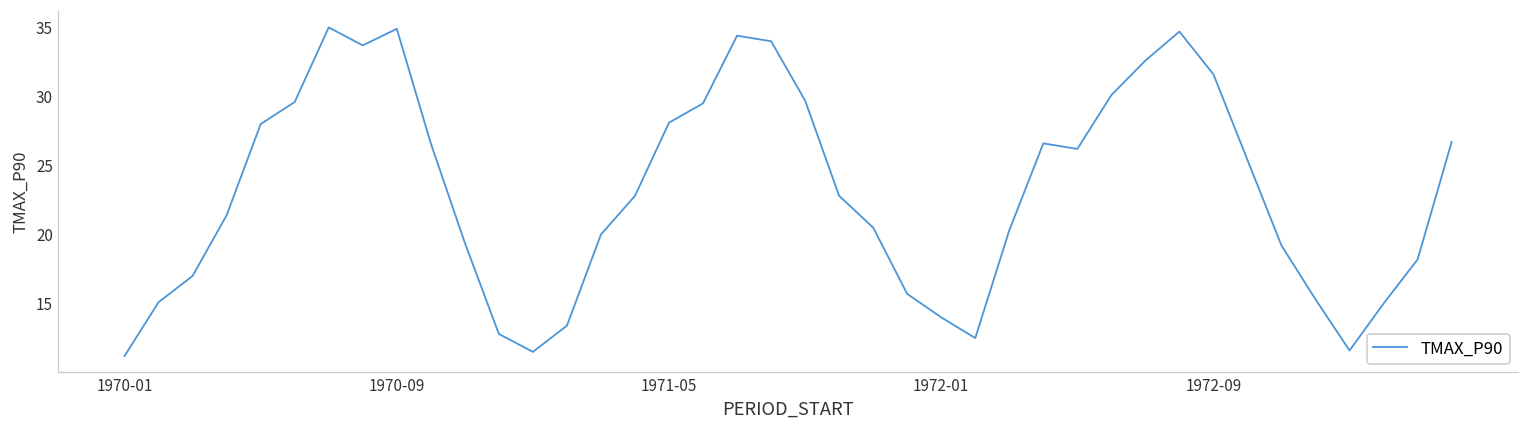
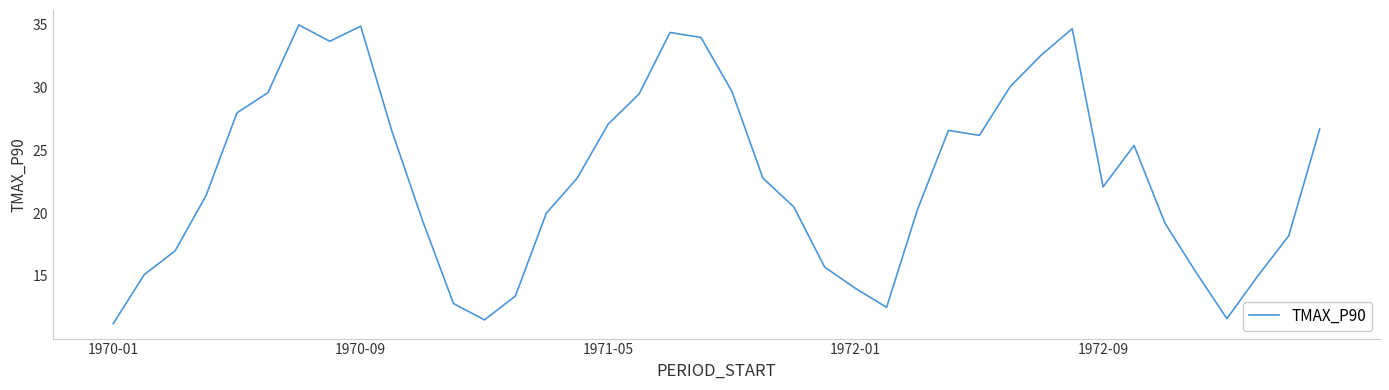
  {
    "1970-01": 11.2,
    "1970-09": 34.9,
-   "1971-05": 28.1,
+   "1971-05": 27.1,
    "1972-01": 14.0,
-   "1972-09": 31.6
+   "1972-09": 22.1
  }
